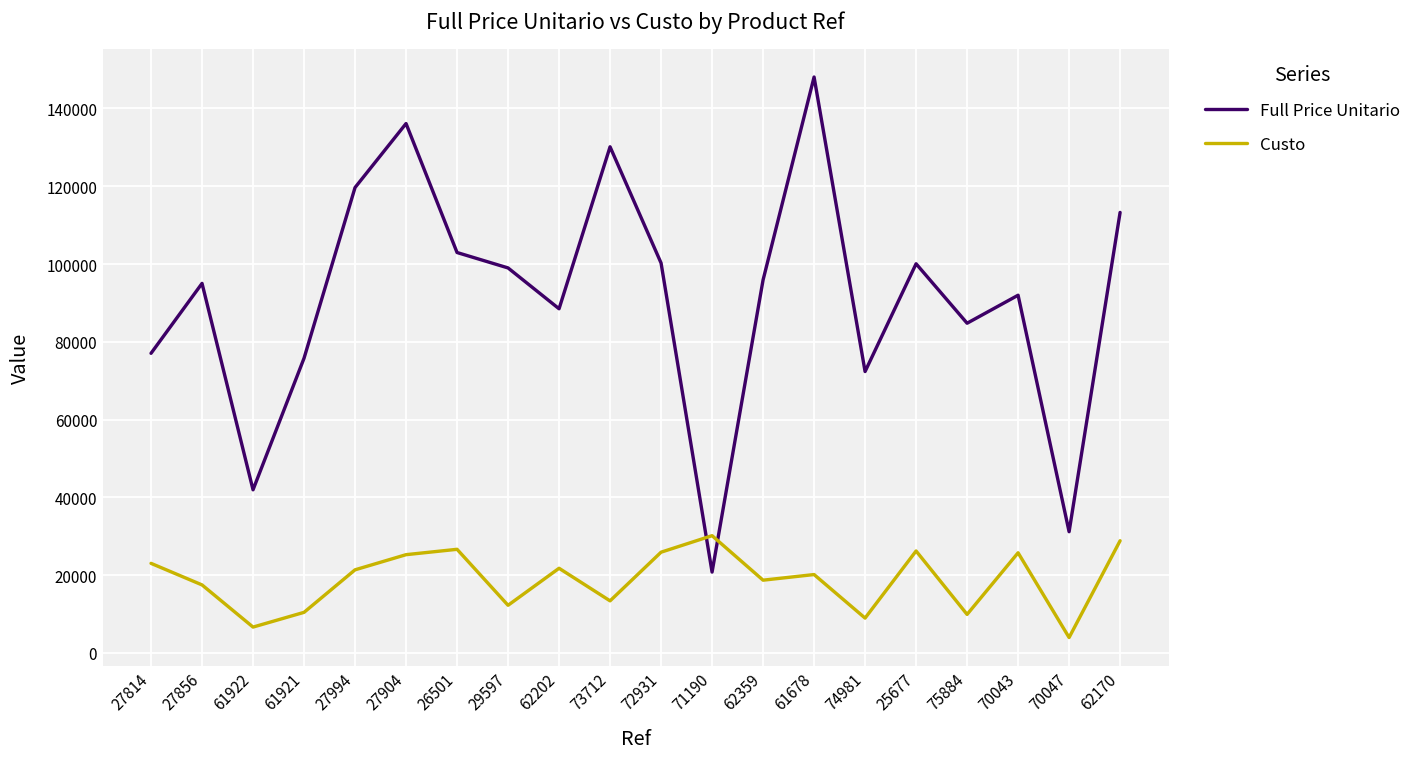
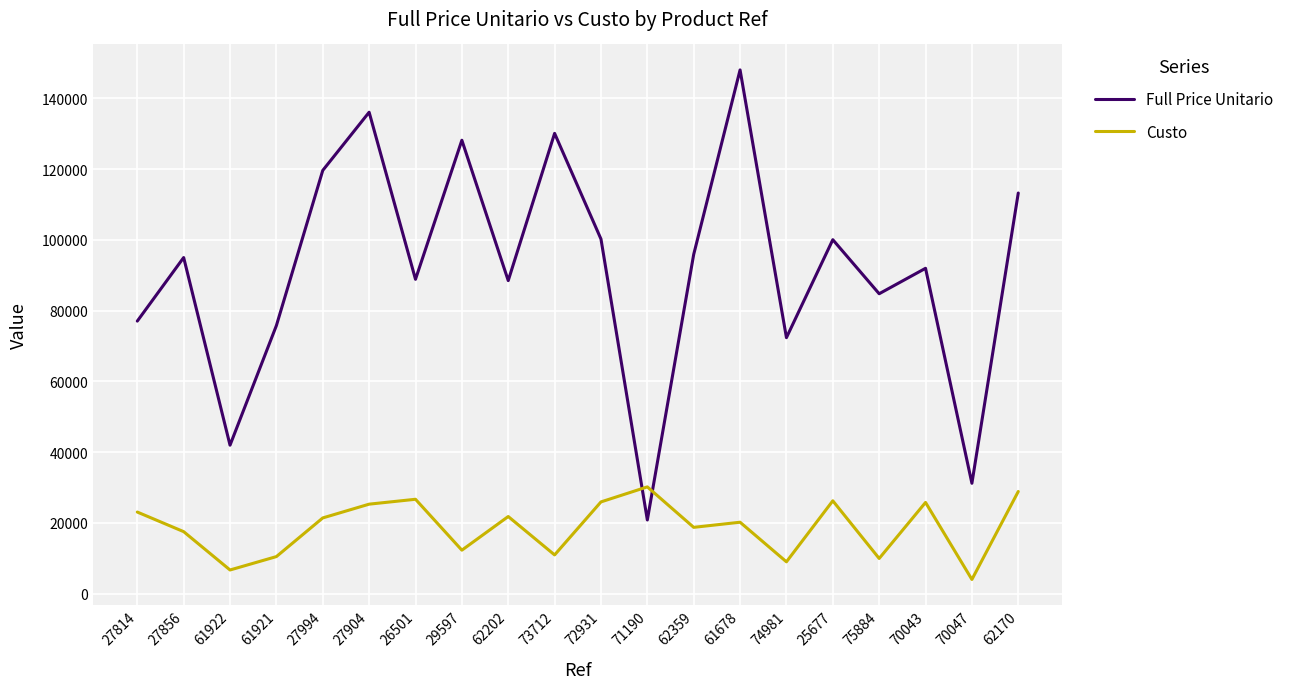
  {
    "Full Price Unitario": {
      "27814": 77000,
      "27856": 95000,
      "61922": 42000,
      "61921": 76000,
      "27994": 120000,
      "27904": 136000,
-     "26501": 103000,
-     "29597": 99000,
+     "26501": 89000,
+     "29597": 128000,
      "62202": 88000,
      "73712": 130000,
      "72931": 100000,
      "71190": 21000,
      "62359": 96000,
      "61678": 148000,
      "74981": 72000,
      "25677": 100000,
      "75884": 85000,
      "70043": 92000,
      "70047": 31000,
      "62170": 113000
    },
    "Custo": {
      "27814": 23000,
      "27856": 18000,
      "61922": 7000,
      "61921": 10000,
      "27994": 21000,
      "27904": 25000,
      "26501": 27000,
      "29597": 12000,
      "62202": 22000,
-     "73712": 13000,
+     "73712": 11000,
      "72931": 26000,
      "71190": 30000,
      "62359": 19000,
      "61678": 20000,
      "74981": 9000,
      "25677": 26000,
      "75884": 10000,
      "70043": 26000,
      "70047": 4000,
      "62170": 29000
    }
  }
